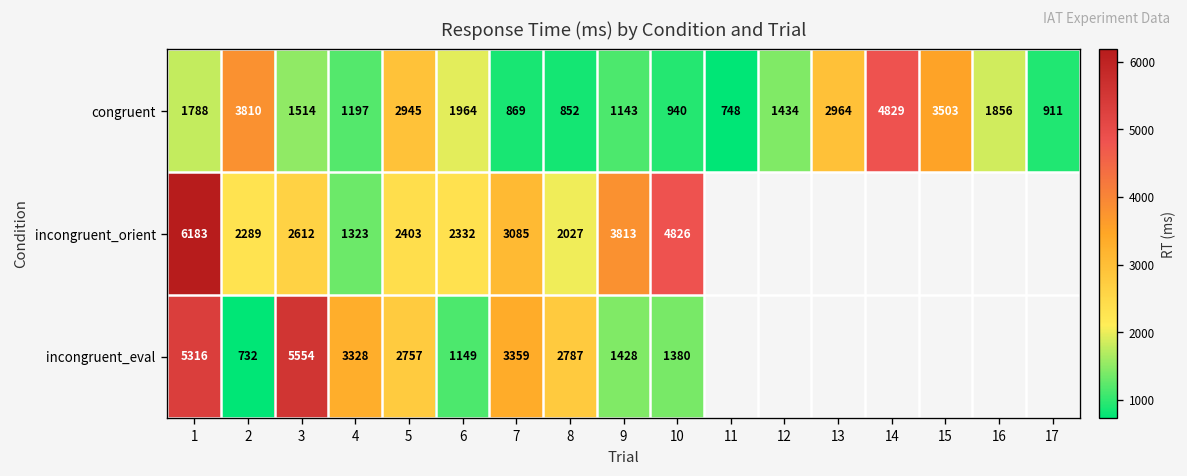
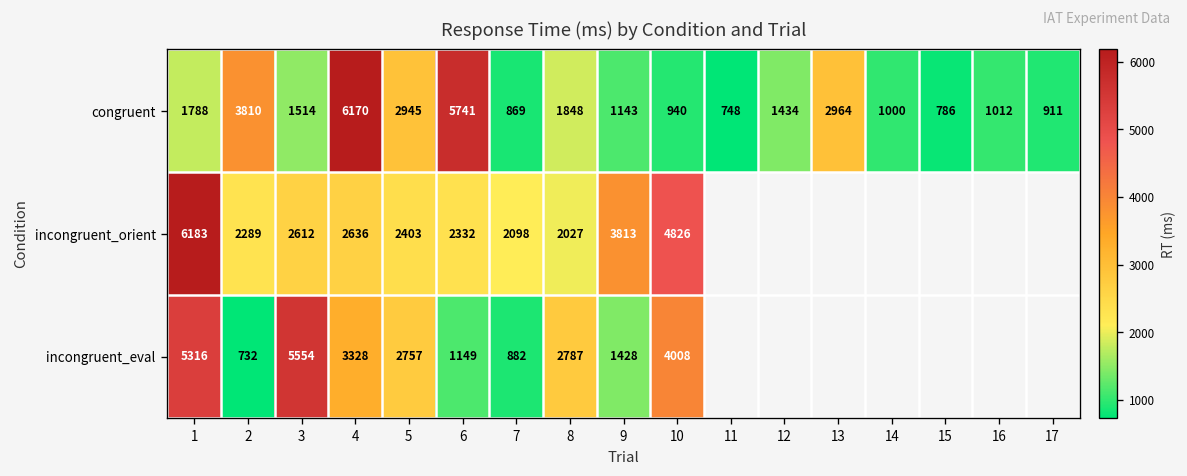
  {
    "congruent": {
      "1": 1788,
      "2": 3810,
      "3": 1514,
-     "4": 1197,
+     "4": 6170,
      "5": 2945,
-     "6": 1964,
+     "6": 5741,
      "7": 869,
-     "8": 852,
+     "8": 1848,
      "9": 1143,
      "10": 940,
      "11": 748,
      "12": 1434,
      "13": 2964,
-     "14": 4829,
-     "15": 3503,
-     "16": 1856,
+     "14": 1000,
+     "15": 786,
+     "16": 1012,
      "17": 911
    },
    "incongruent_orient": {
      "1": 6183,
      "2": 2289,
      "3": 2612,
-     "4": 1323,
+     "4": 2636,
      "5": 2403,
      "6": 2332,
-     "7": 3085,
+     "7": 2098,
      "8": 2027,
      "9": 3813,
      "10": 4826
    },
    "incongruent_eval": {
      "1": 5316,
      "2": 732,
      "3": 5554,
      "4": 3328,
      "5": 2757,
      "6": 1149,
-     "7": 3359,
+     "7": 882,
      "8": 2787,
      "9": 1428,
-     "10": 1380
+     "10": 4008
    }
  }
